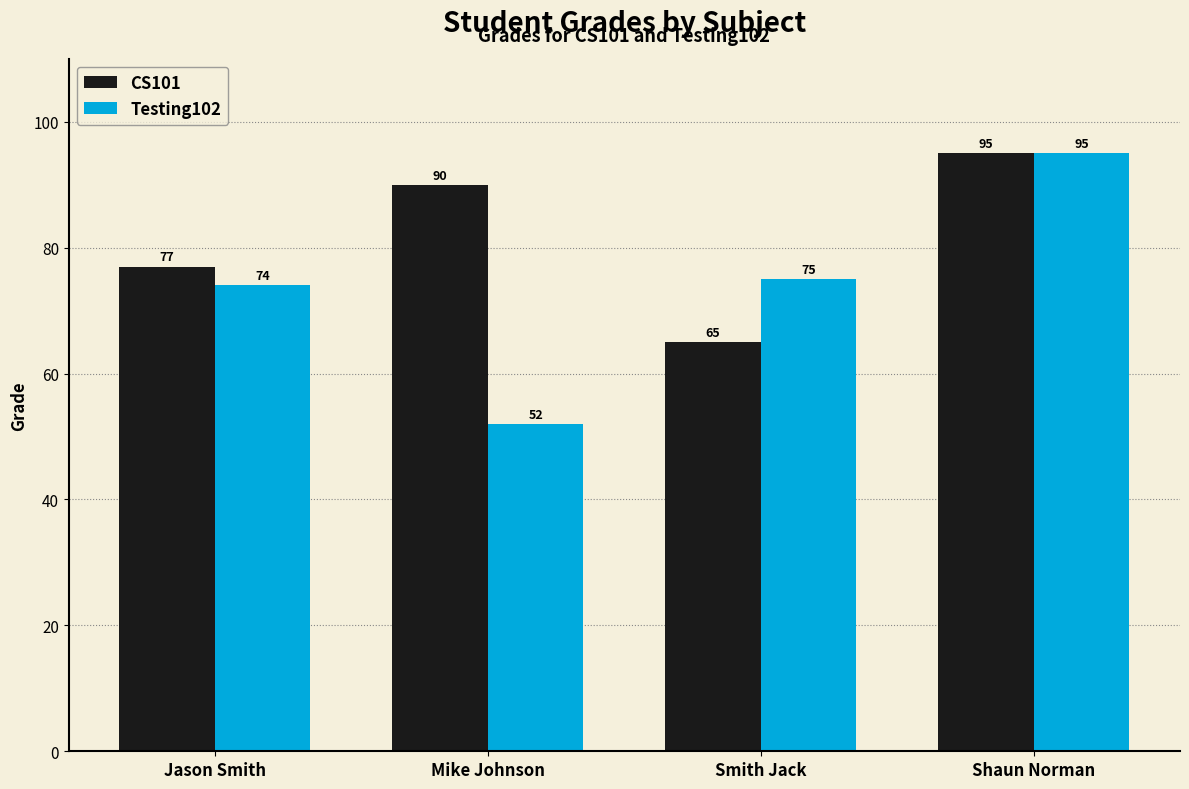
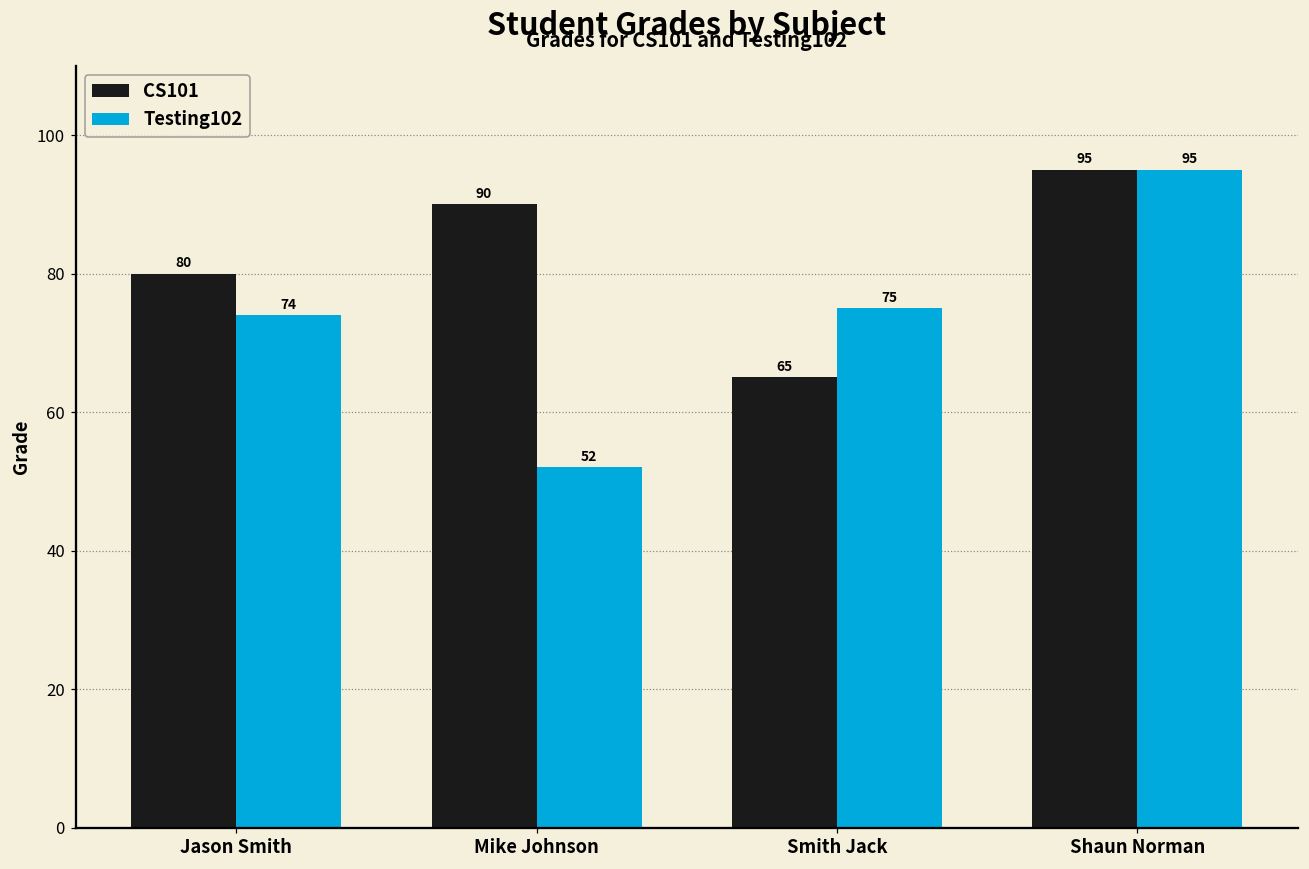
  {
    "CS101": {
-     "Jason Smith": 77,
+     "Jason Smith": 80,
      "Mike Johnson": 90,
      "Smith Jack": 65,
      "Shaun Norman": 95
    },
    "Testing102": {
      "Jason Smith": 74,
      "Mike Johnson": 52,
      "Smith Jack": 75,
      "Shaun Norman": 95
    }
  }
